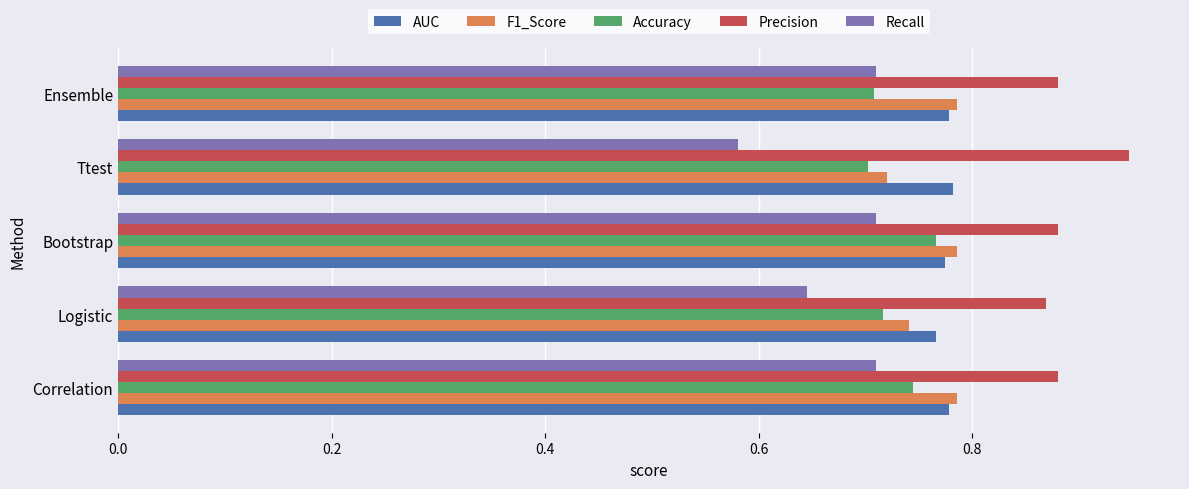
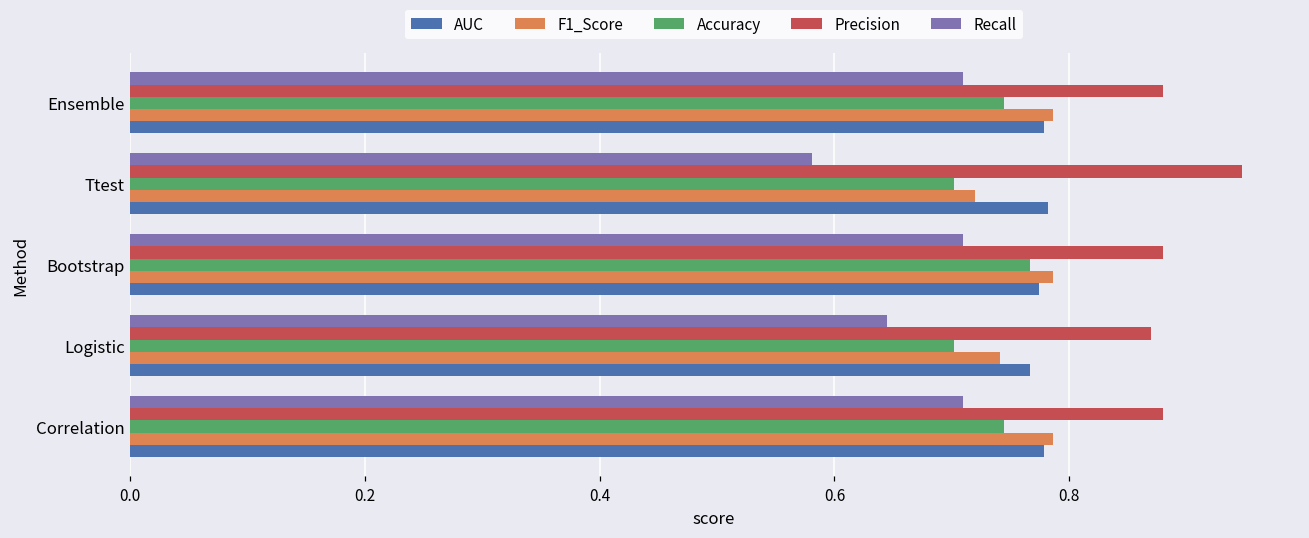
  {
    "Accuracy": {
-     "Ensemble": 0.708,
+     "Ensemble": 0.745,
      "Ttest": 0.702,
      "Bootstrap": 0.767,
-     "Logistic": 0.716,
+     "Logistic": 0.702,
      "Correlation": 0.745
    }
  }
